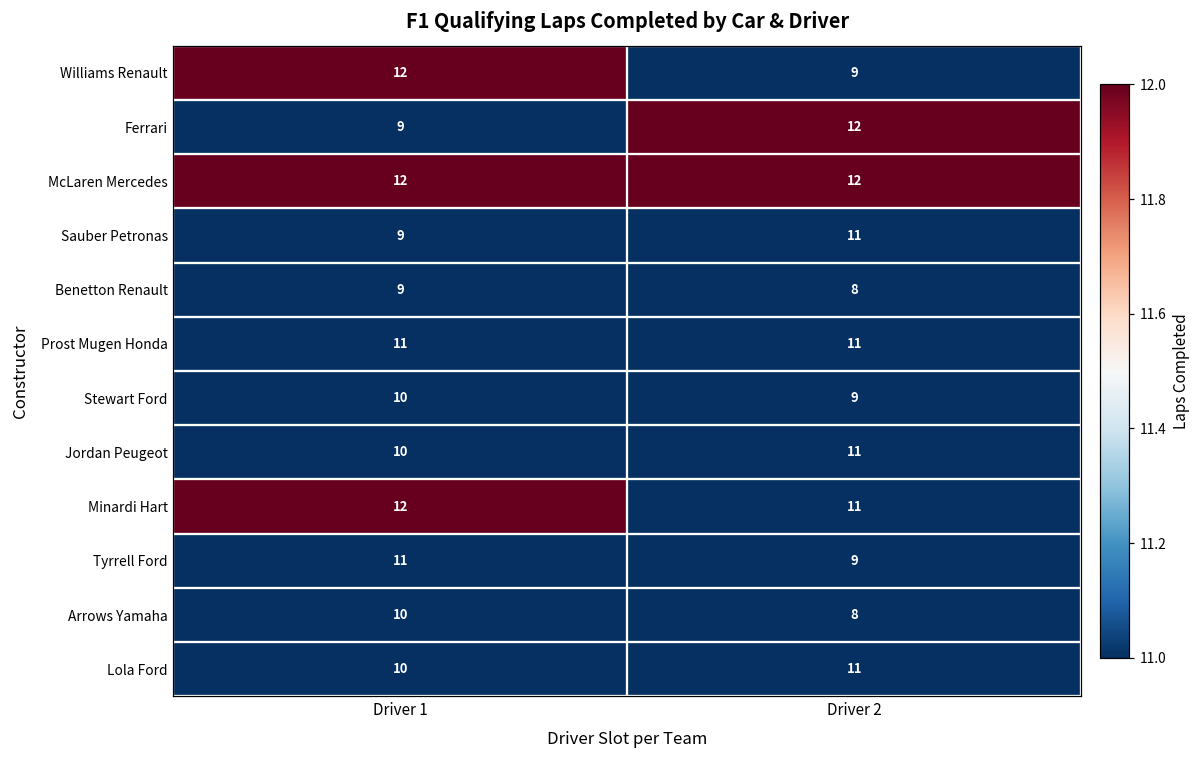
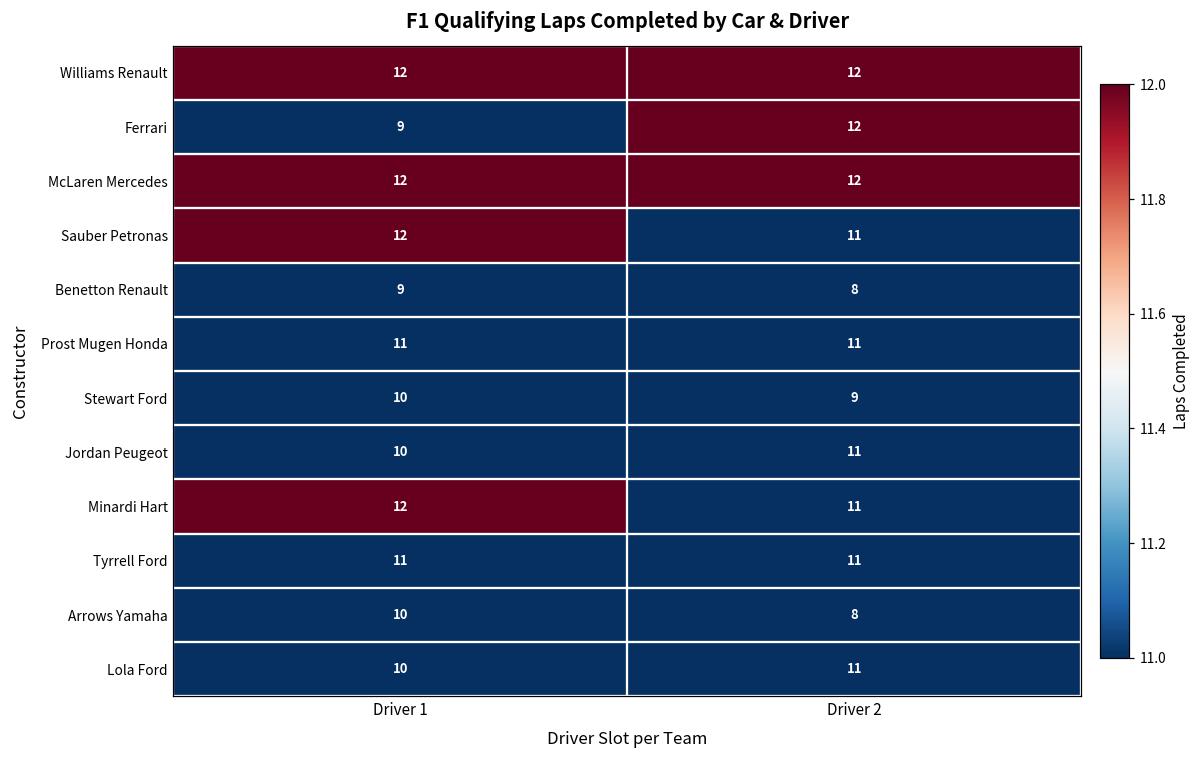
  {
    "Williams Renault": {
      "Driver 1": 12,
-     "Driver 2": 9
+     "Driver 2": 12
    },
    "Ferrari": {
      "Driver 1": 9,
      "Driver 2": 12
    },
    "McLaren Mercedes": {
      "Driver 1": 12,
      "Driver 2": 12
    },
    "Sauber Petronas": {
-     "Driver 1": 9,
+     "Driver 1": 12,
      "Driver 2": 11
    },
    "Benetton Renault": {
      "Driver 1": 9,
      "Driver 2": 8
    },
    "Prost Mugen Honda": {
      "Driver 1": 11,
      "Driver 2": 11
    },
    "Stewart Ford": {
      "Driver 1": 10,
      "Driver 2": 9
    },
    "Jordan Peugeot": {
      "Driver 1": 10,
      "Driver 2": 11
    },
    "Minardi Hart": {
      "Driver 1": 12,
      "Driver 2": 11
    },
    "Tyrrell Ford": {
      "Driver 1": 11,
-     "Driver 2": 9
+     "Driver 2": 11
    },
    "Arrows Yamaha": {
      "Driver 1": 10,
      "Driver 2": 8
    },
    "Lola Ford": {
      "Driver 1": 10,
      "Driver 2": 11
    }
  }
